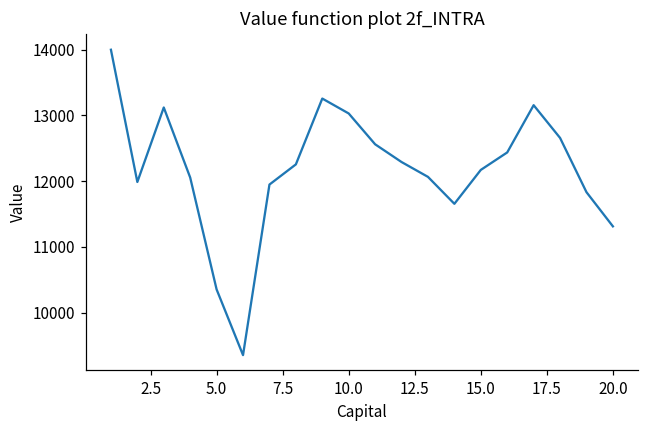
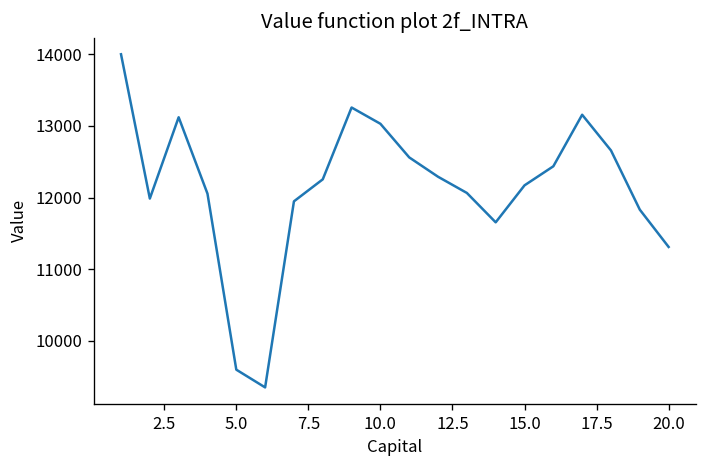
  {
-   "5.0": 10400,
+   "5.0": 9600,
    "10.0": 13000,
    "15.0": 12200,
    "20.0": 11300
  }
